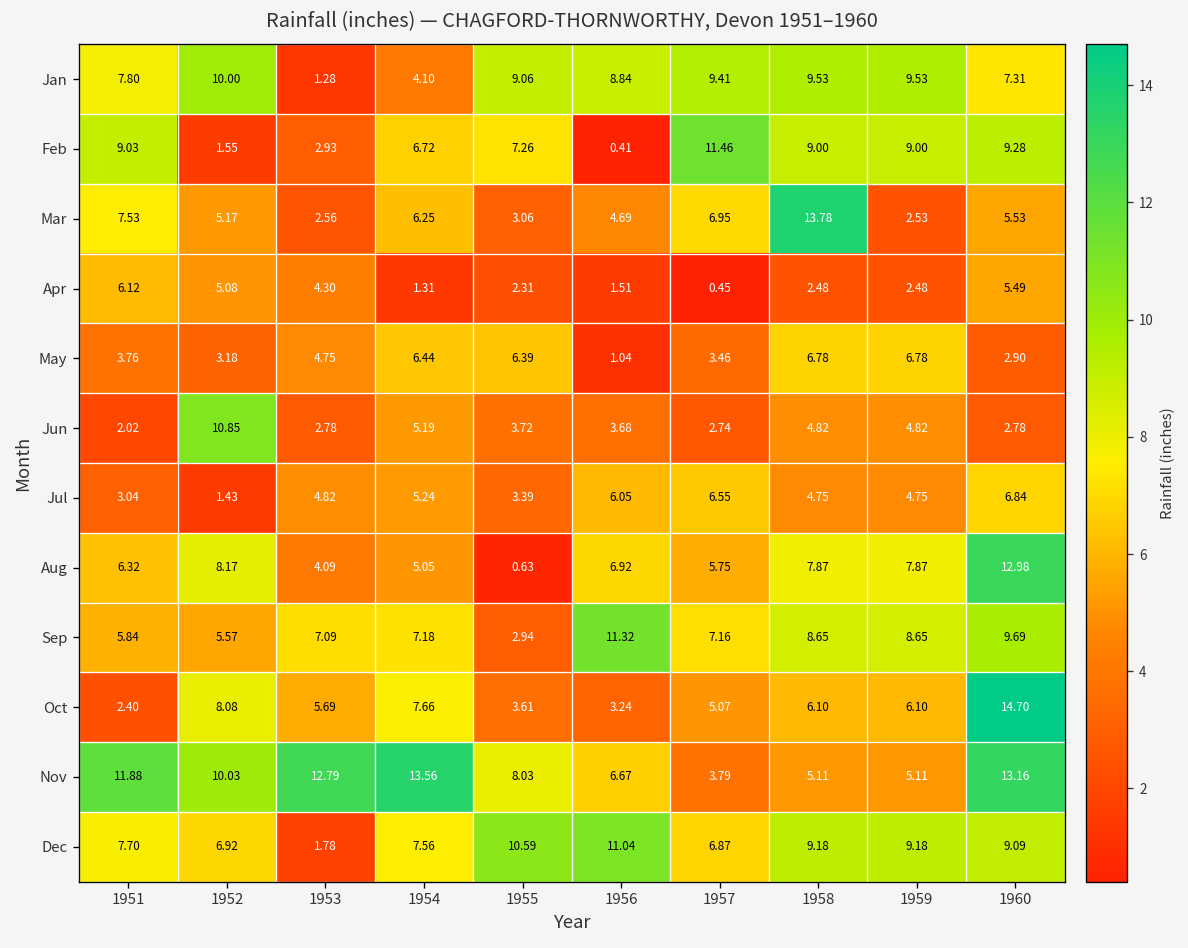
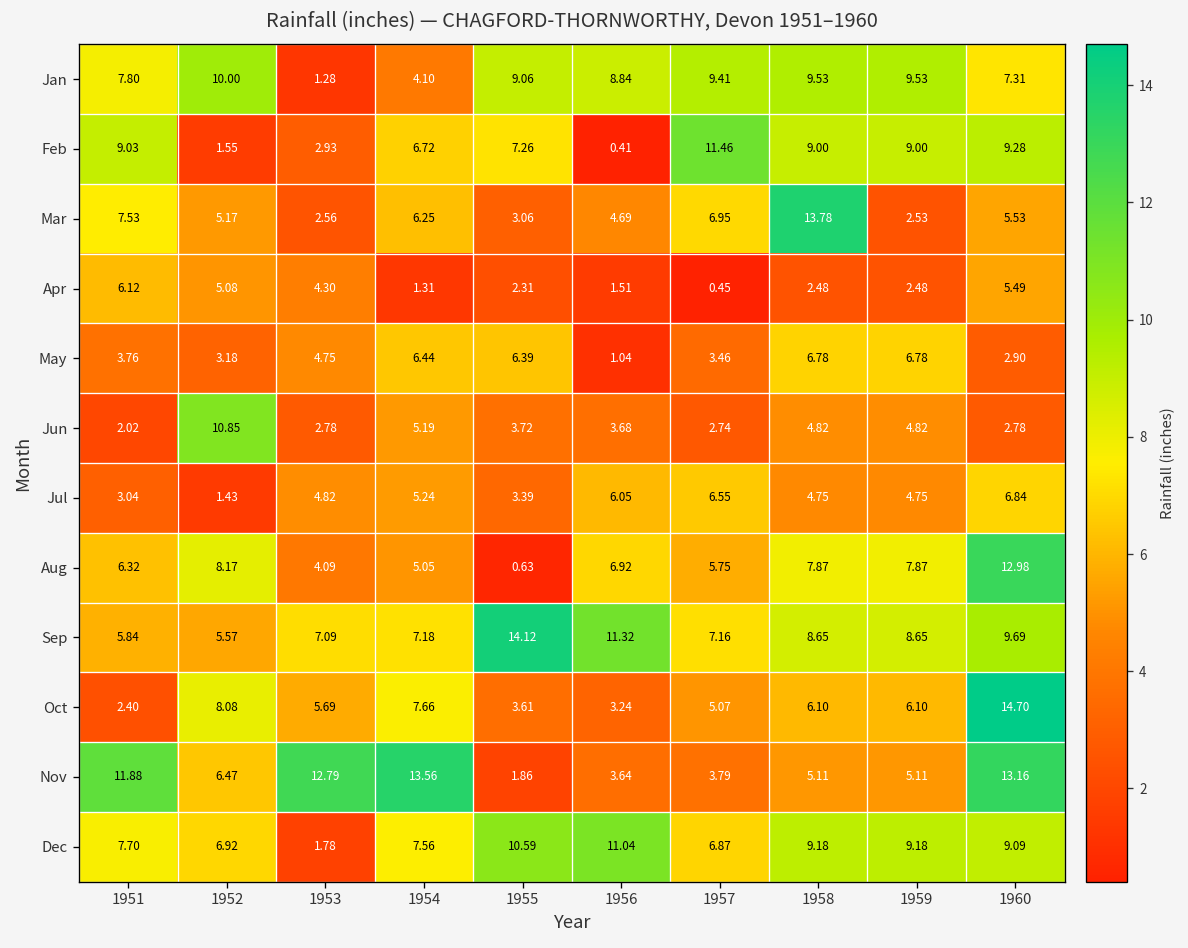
  {
    "Jan": {
      "1951": 7.80,
      "1952": 10.00,
      "1953": 1.28,
      "1954": 4.10,
      "1955": 9.06,
      "1956": 8.84,
      "1957": 9.41,
      "1958": 9.53,
      "1959": 9.53,
      "1960": 7.31
    },
    "Feb": {
      "1951": 9.03,
      "1952": 1.55,
      "1953": 2.93,
      "1954": 6.72,
      "1955": 7.26,
      "1956": 0.41,
      "1957": 11.46,
      "1958": 9.00,
      "1959": 9.00,
      "1960": 9.28
    },
    "Mar": {
      "1951": 7.53,
      "1952": 5.17,
      "1953": 2.56,
      "1954": 6.25,
      "1955": 3.06,
      "1956": 4.69,
      "1957": 6.95,
      "1958": 13.78,
      "1959": 2.53,
      "1960": 5.53
    },
    "Apr": {
      "1951": 6.12,
      "1952": 5.08,
      "1953": 4.30,
      "1954": 1.31,
      "1955": 2.31,
      "1956": 1.51,
      "1957": 0.45,
      "1958": 2.48,
      "1959": 2.48,
      "1960": 5.49
    },
    "May": {
      "1951": 3.76,
      "1952": 3.18,
      "1953": 4.75,
      "1954": 6.44,
      "1955": 6.39,
      "1956": 1.04,
      "1957": 3.46,
      "1958": 6.78,
      "1959": 6.78,
      "1960": 2.90
    },
    "Jun": {
      "1951": 2.02,
      "1952": 10.85,
      "1953": 2.78,
      "1954": 5.19,
      "1955": 3.72,
      "1956": 3.68,
      "1957": 2.74,
      "1958": 4.82,
      "1959": 4.82,
      "1960": 2.78
    },
    "Jul": {
      "1951": 3.04,
      "1952": 1.43,
      "1953": 4.82,
      "1954": 5.24,
      "1955": 3.39,
      "1956": 6.05,
      "1957": 6.55,
      "1958": 4.75,
      "1959": 4.75,
      "1960": 6.84
    },
    "Aug": {
      "1951": 6.32,
      "1952": 8.17,
      "1953": 4.09,
      "1954": 5.05,
      "1955": 0.63,
      "1956": 6.92,
      "1957": 5.75,
      "1958": 7.87,
      "1959": 7.87,
      "1960": 12.98
    },
    "Sep": {
      "1951": 5.84,
      "1952": 5.57,
      "1953": 7.09,
      "1954": 7.18,
-     "1955": 2.94,
+     "1955": 14.12,
      "1956": 11.32,
      "1957": 7.16,
      "1958": 8.65,
      "1959": 8.65,
      "1960": 9.69
    },
    "Oct": {
      "1951": 2.40,
      "1952": 8.08,
      "1953": 5.69,
      "1954": 7.66,
      "1955": 3.61,
      "1956": 3.24,
      "1957": 5.07,
      "1958": 6.10,
      "1959": 6.10,
      "1960": 14.70
    },
    "Nov": {
      "1951": 11.88,
-     "1952": 10.03,
+     "1952": 6.47,
      "1953": 12.79,
      "1954": 13.56,
-     "1955": 8.03,
-     "1956": 6.67,
+     "1955": 1.86,
+     "1956": 3.64,
      "1957": 3.79,
      "1958": 5.11,
      "1959": 5.11,
      "1960": 13.16
    },
    "Dec": {
      "1951": 7.70,
      "1952": 6.92,
      "1953": 1.78,
      "1954": 7.56,
      "1955": 10.59,
      "1956": 11.04,
      "1957": 6.87,
      "1958": 9.18,
      "1959": 9.18,
      "1960": 9.09
    }
  }
